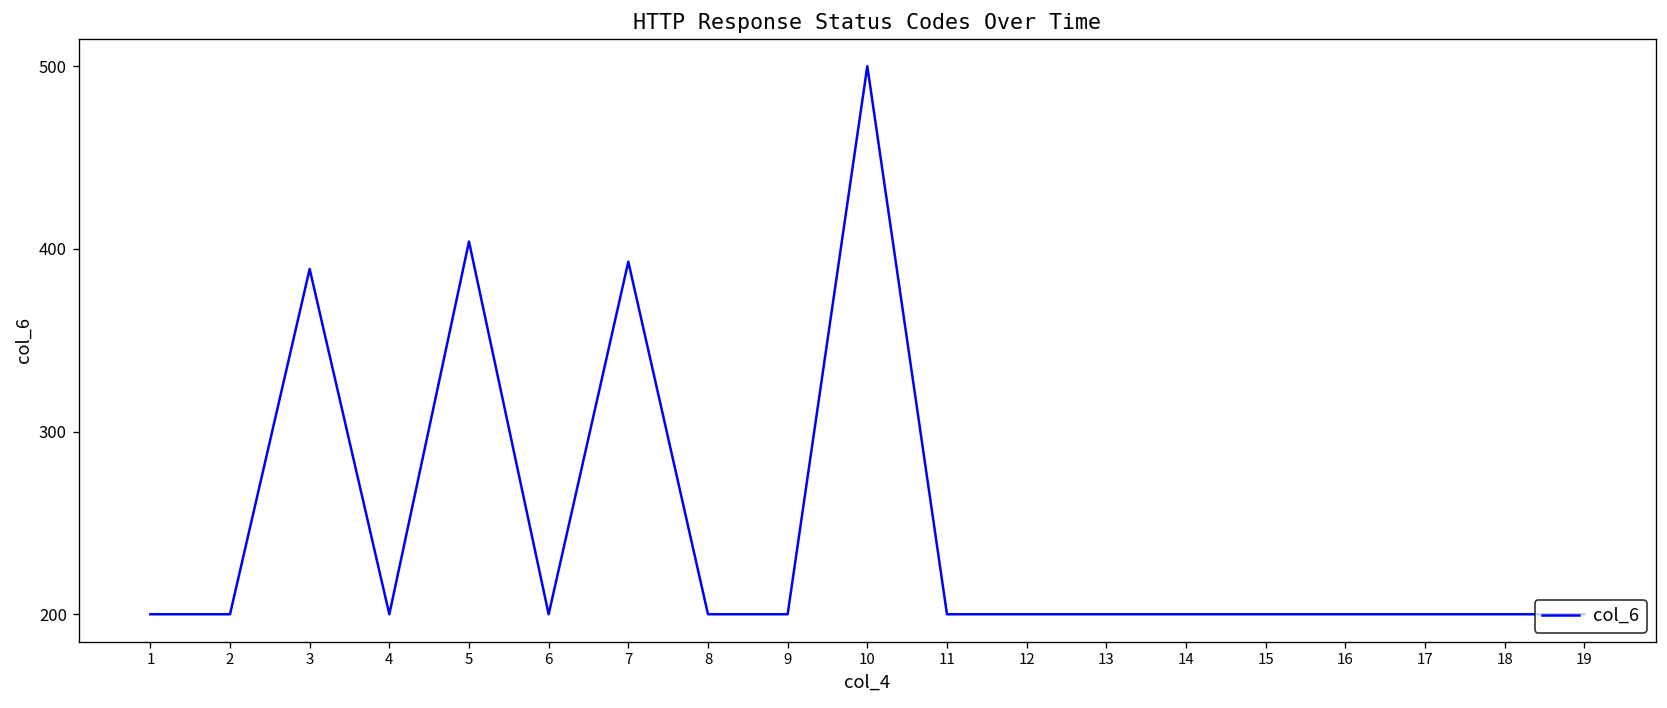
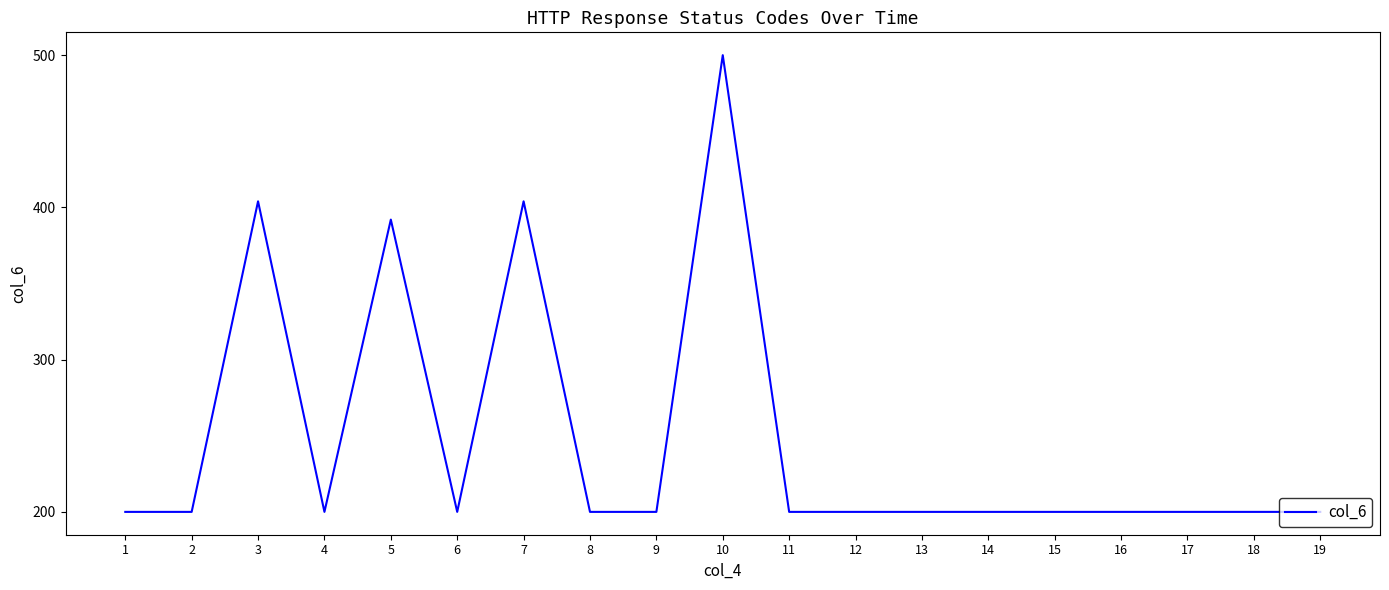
  {
    "1": 200,
    "2": 200,
-   "3": 389,
+   "3": 404,
    "4": 200,
-   "5": 404,
+   "5": 392,
    "6": 200,
-   "7": 393,
+   "7": 404,
    "8": 200,
    "9": 200,
    "10": 500,
    "11": 200,
    "12": 200,
    "13": 200,
    "14": 200,
    "15": 200,
    "16": 200,
    "17": 200,
    "18": 200
  }
